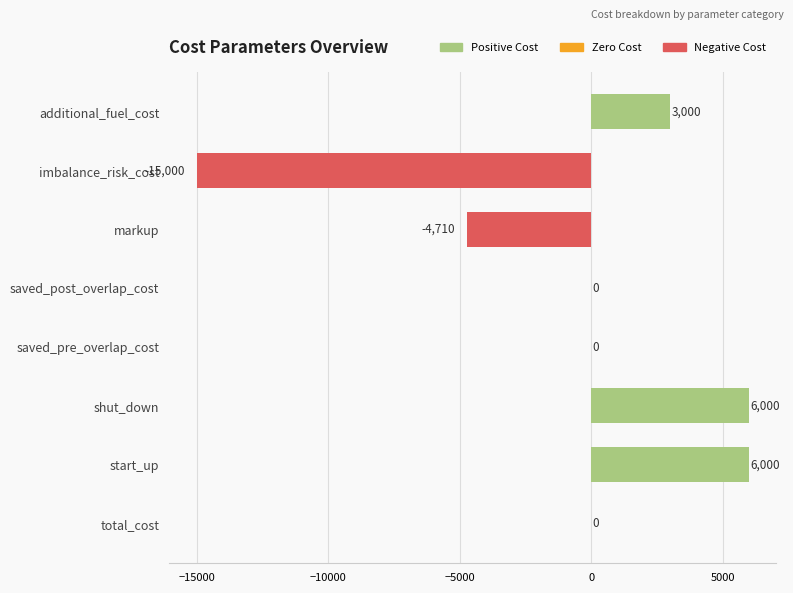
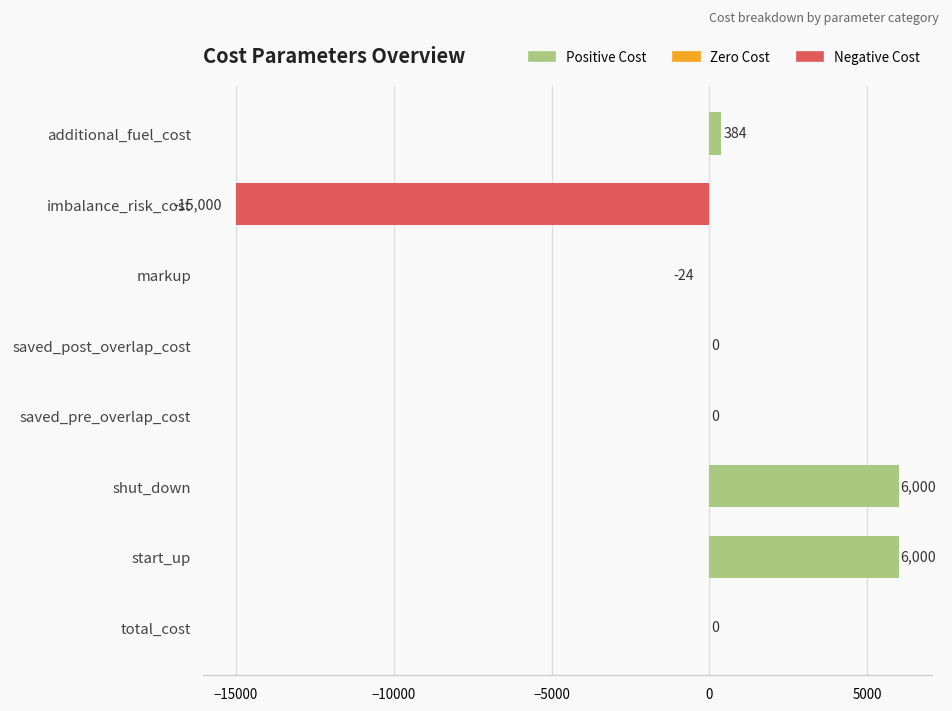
  {
-   "additional_fuel_cost": "3,000",
+   "additional_fuel_cost": "384",
    "imbalance_risk_cost": "-15,000",
-   "markup": "-4,710",
+   "markup": "-24",
    "saved_post_overlap_cost": "0",
    "saved_pre_overlap_cost": "0",
    "shut_down": "6,000",
    "start_up": "6,000",
    "total_cost": "0"
  }
